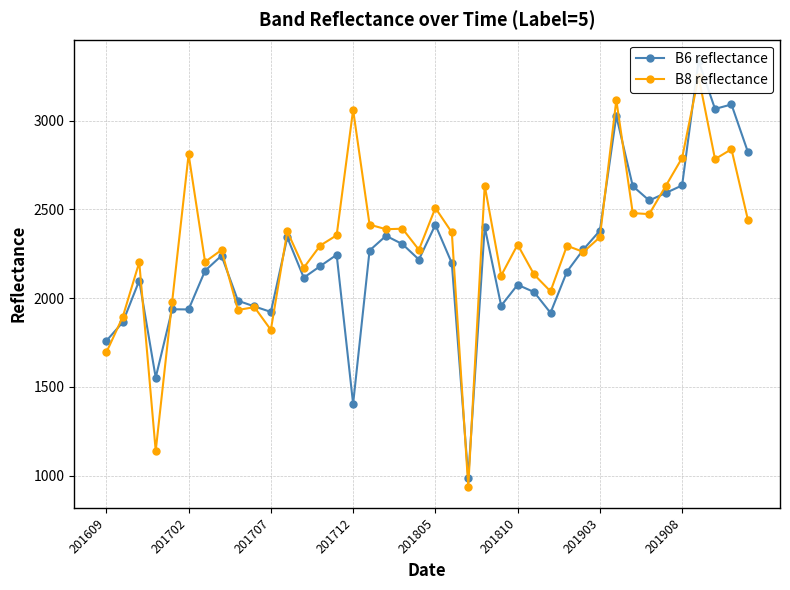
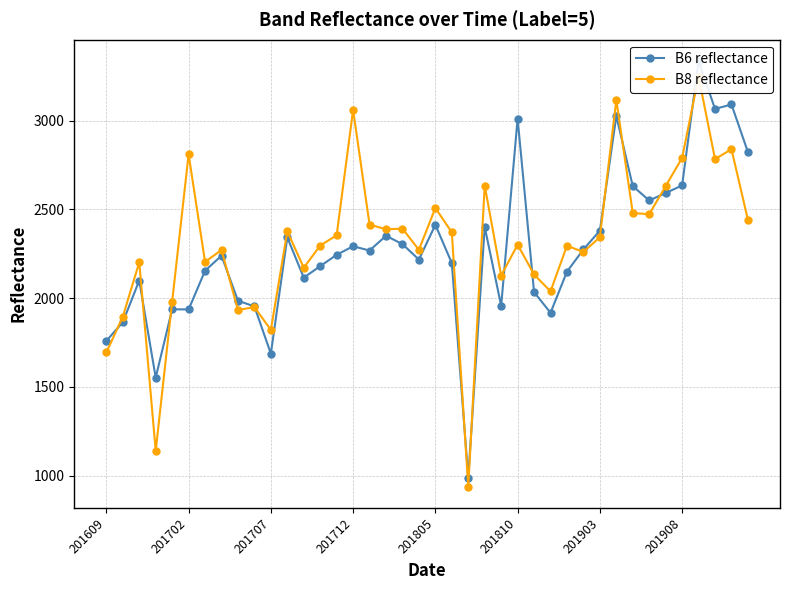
  {
    "B6 reflectance": {
      "201609": 1760,
      "201702": 1940,
-     "201707": 1920,
-     "201712": 1400,
+     "201707": 1690,
+     "201712": 2290,
      "201805": 2410,
-     "201810": 2080,
+     "201810": 3010,
      "201903": 2380,
      "201908": 2640
    },
    "B8 reflectance": {
      "201609": 1690,
      "201702": 2810,
      "201707": 1820,
      "201712": 3060,
      "201805": 2510,
      "201810": 2300,
      "201903": 2340,
      "201908": 2790
    }
  }
